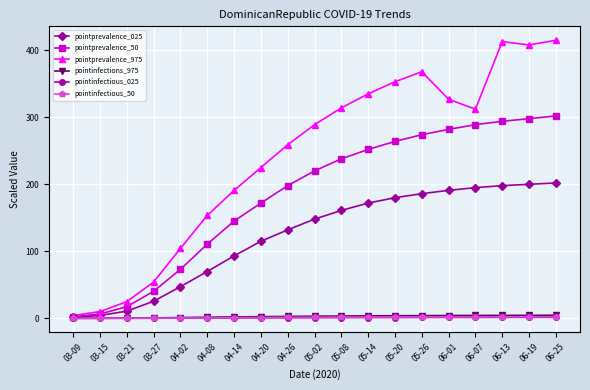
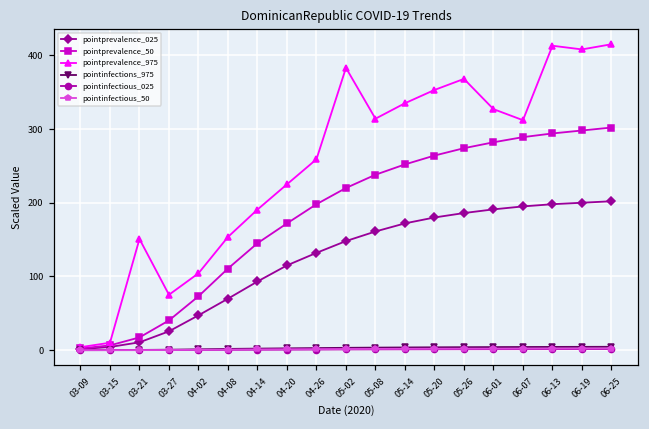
  {
    "pointprevalence_975": {
-     "03-21": 20,
-     "03-27": 50,
+     "03-21": 150,
+     "03-27": 80,
      "04-02": 100,
      "04-08": 150,
      "04-14": 190,
      "04-20": 230,
      "04-26": 260,
-     "05-02": 290,
+     "05-02": 380,
      "05-08": 310,
      "05-14": 340,
      "05-20": 350,
      "05-26": 370,
      "06-01": 330,
      "06-07": 310,
      "06-13": 410,
      "06-19": 410,
      "06-25": 420
    }
  }
